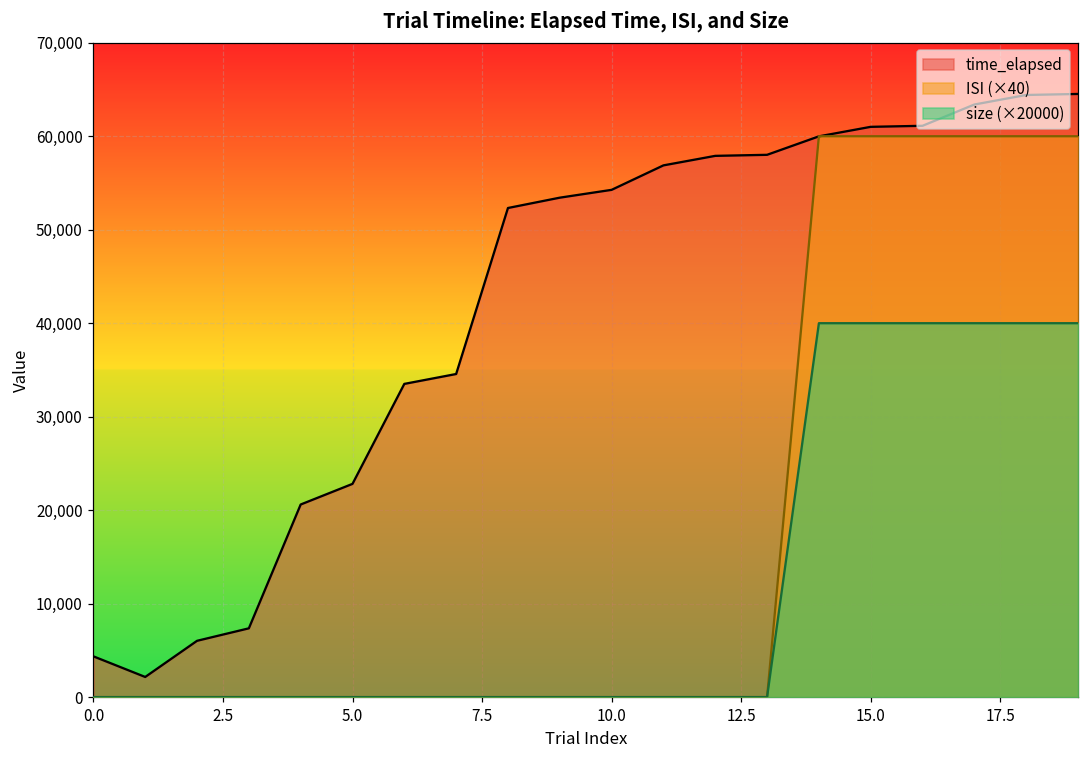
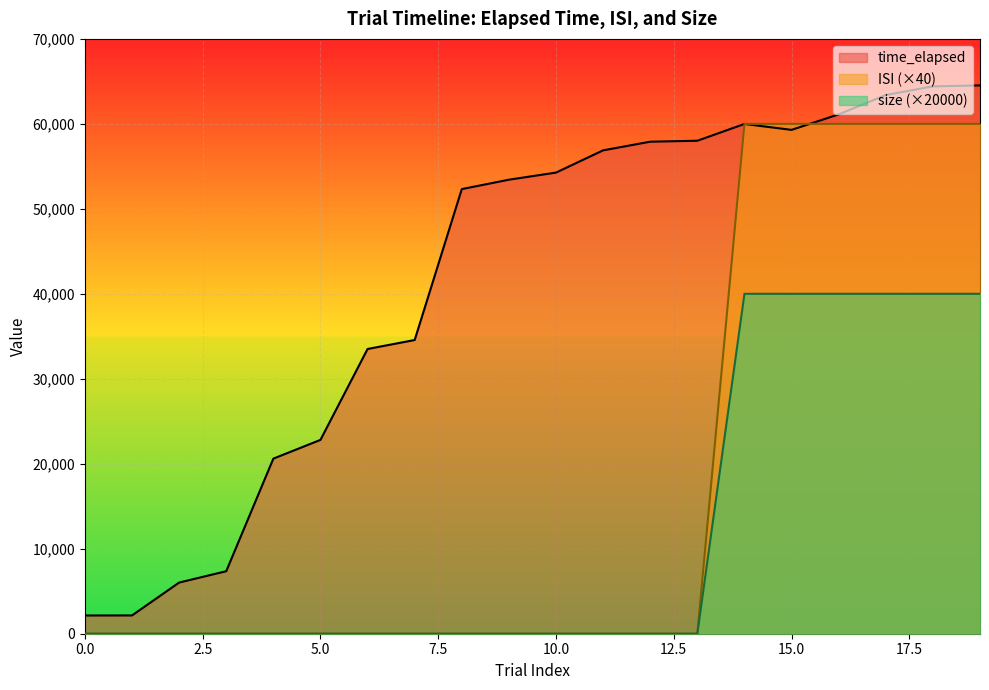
  {
    "time_elapsed": {
-     "0.0": "4,000",
+     "0.0": "2,000",
      "5.0": "23,000",
      "10.0": "54,000",
-     "15.0": "61,000"
+     "15.0": "59,000"
    },
    "ISI (×40)": {
      "15.0": "60,000"
    },
    "size (×20000)": {
      "15.0": "40,000"
    }
  }
